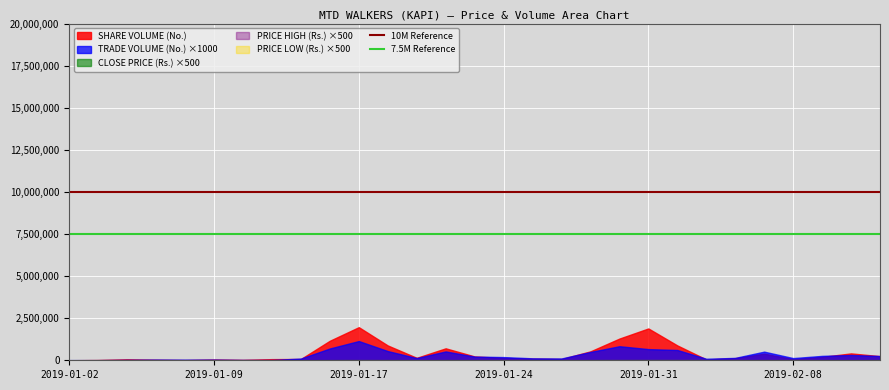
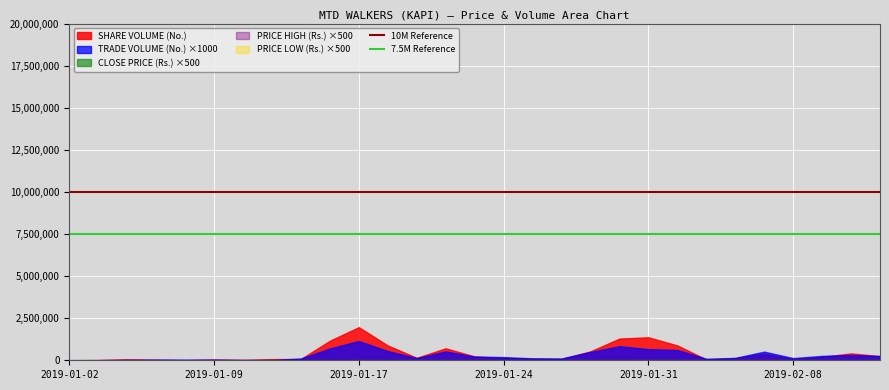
  {
    "SHARE VOLUME (No.)": {
      "2019-01-17": "2,000,000",
-     "2019-01-31": "1,900,000"
+     "2019-01-31": "1,400,000"
    },
    "TRADE VOLUME (No.) ×1000": {
      "2019-01-17": "1,100,000",
      "2019-01-31": "700,000"
    }
  }
